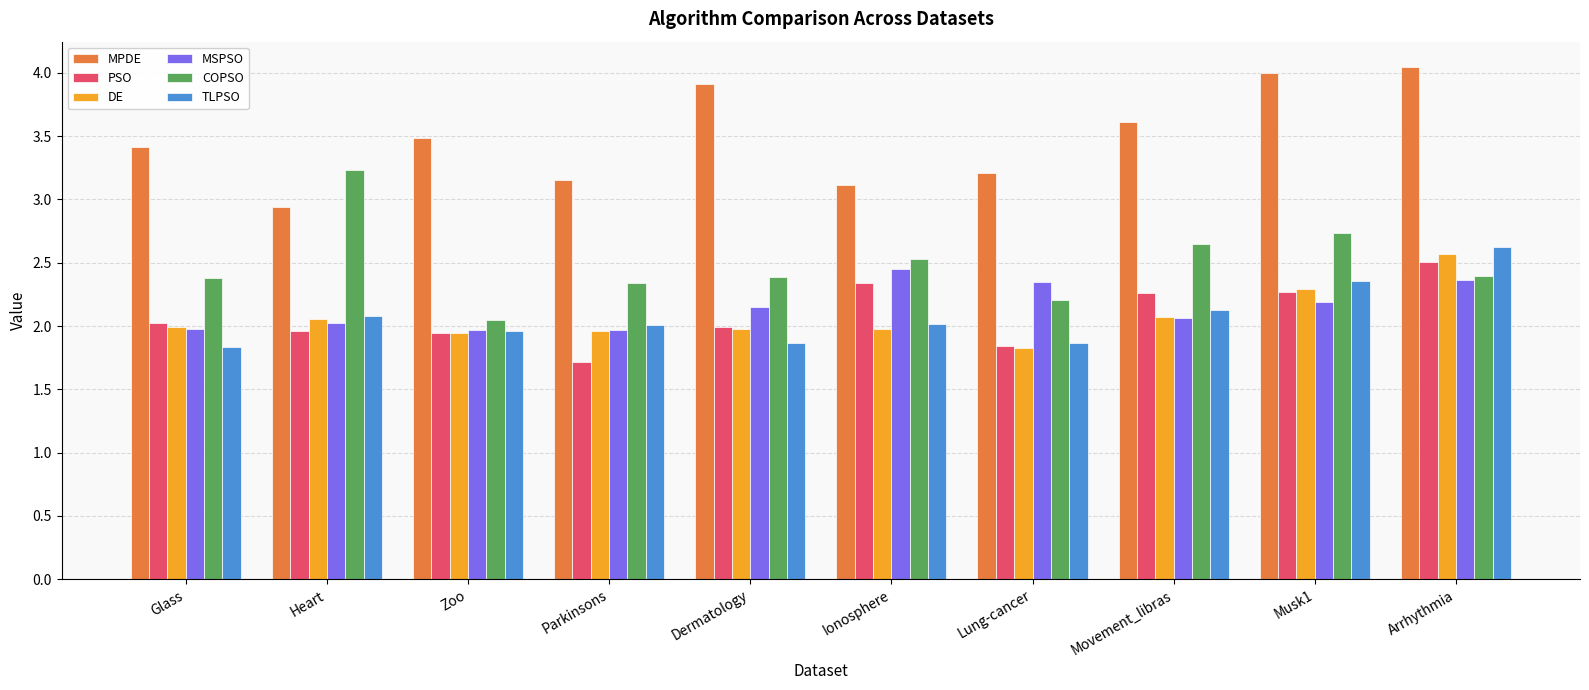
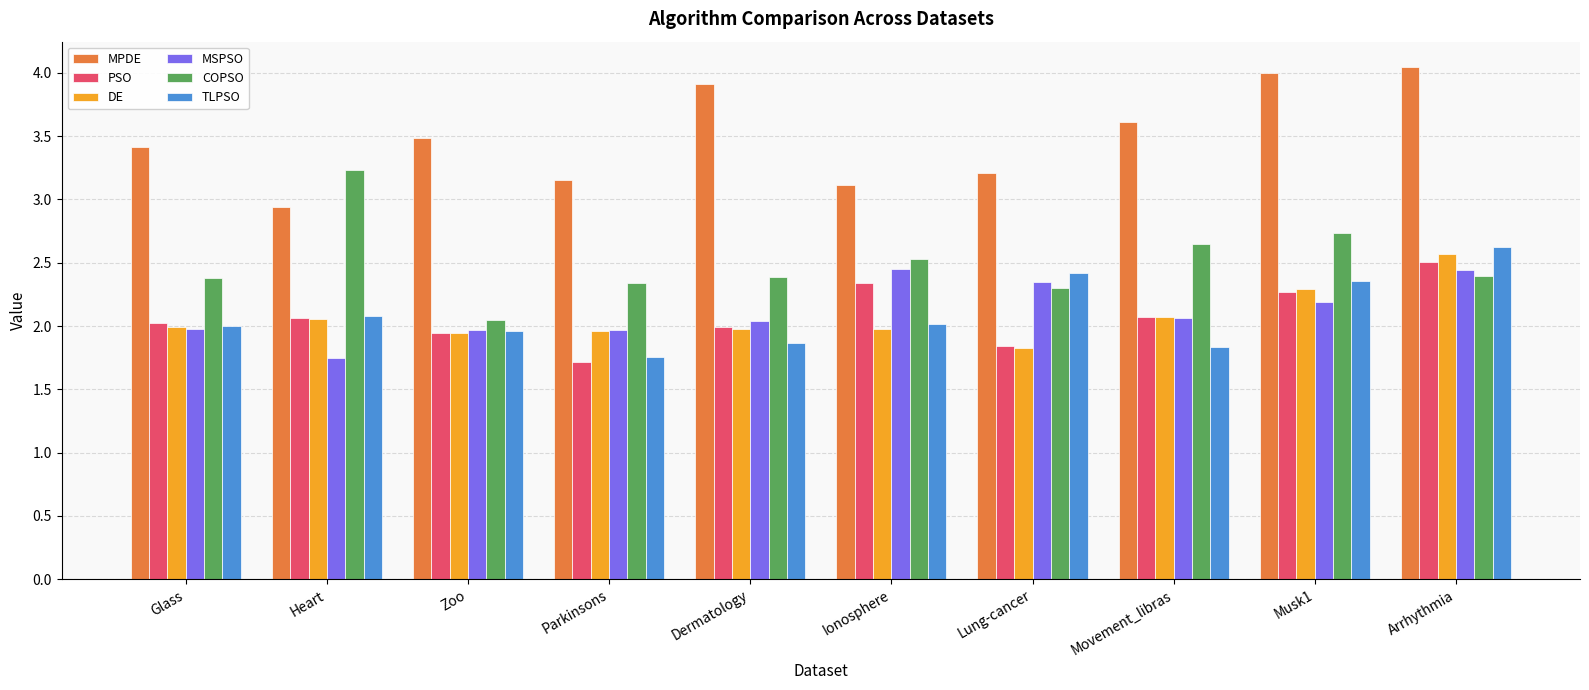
  {
    "PSO": {
      "Glass": 2.02,
-     "Heart": 1.96,
+     "Heart": 2.06,
      "Zoo": 1.95,
      "Parkinsons": 1.72,
      "Dermatology": 1.99,
      "Ionosphere": 2.34,
      "Lung-cancer": 1.84,
-     "Movement_libras": 2.26,
+     "Movement_libras": 2.07,
      "Musk1": 2.27,
      "Arrhythmia": 2.50
    },
    "MSPSO": {
      "Glass": 1.98,
-     "Heart": 2.02,
+     "Heart": 1.75,
      "Zoo": 1.97,
      "Parkinsons": 1.97,
-     "Dermatology": 2.15,
+     "Dermatology": 2.04,
      "Ionosphere": 2.45,
      "Lung-cancer": 2.35,
      "Movement_libras": 2.07,
      "Musk1": 2.19,
-     "Arrhythmia": 2.36
+     "Arrhythmia": 2.44
    },
    "COPSO": {
      "Glass": 2.38,
      "Heart": 3.23,
      "Zoo": 2.05,
      "Parkinsons": 2.34,
      "Dermatology": 2.39,
      "Ionosphere": 2.53,
-     "Lung-cancer": 2.21,
+     "Lung-cancer": 2.30,
      "Movement_libras": 2.65,
      "Musk1": 2.74,
      "Arrhythmia": 2.40
    },
    "TLPSO": {
-     "Glass": 1.84,
+     "Glass": 2.00,
      "Heart": 2.08,
      "Zoo": 1.96,
-     "Parkinsons": 2.01,
+     "Parkinsons": 1.76,
      "Dermatology": 1.86,
      "Ionosphere": 2.01,
-     "Lung-cancer": 1.87,
-     "Movement_libras": 2.13,
+     "Lung-cancer": 2.42,
+     "Movement_libras": 1.83,
      "Musk1": 2.35,
      "Arrhythmia": 2.62
    }
  }
